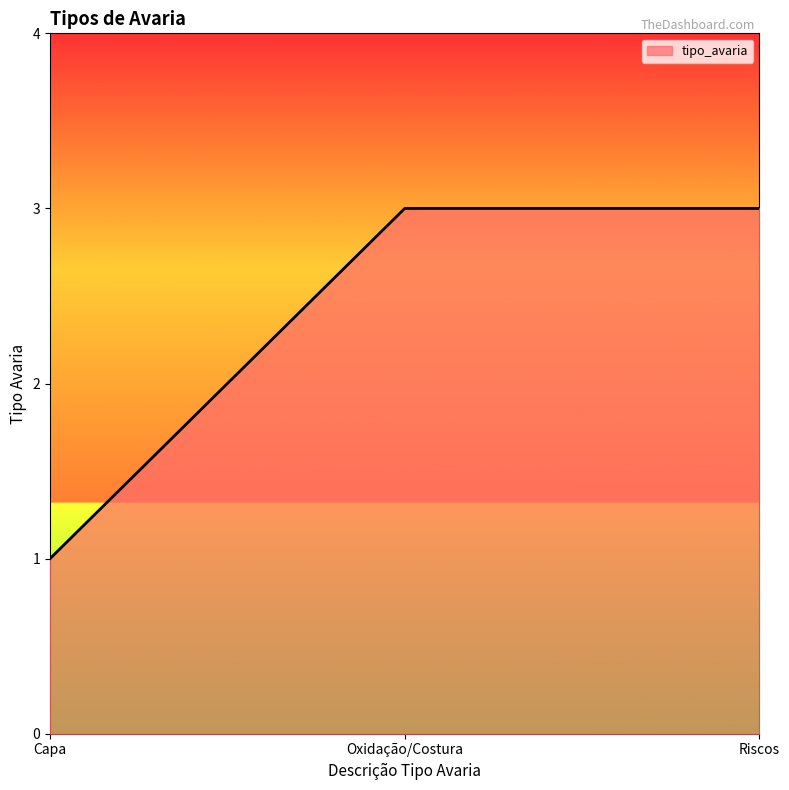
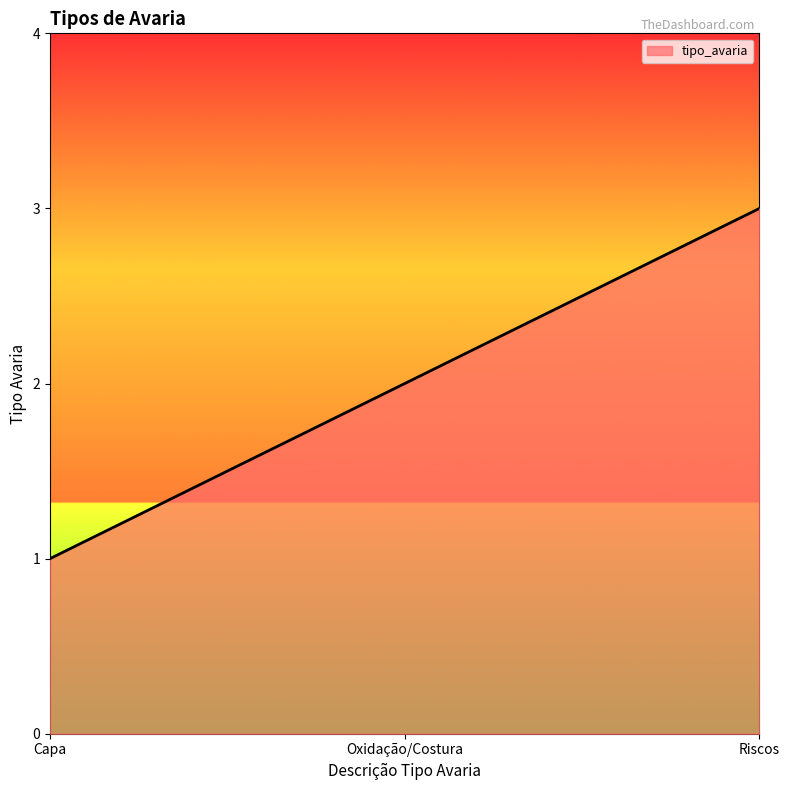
  {
    "Capa": 1,
-   "Oxidação/Costura": 3,
+   "Oxidação/Costura": 2,
    "Riscos": 3
  }
